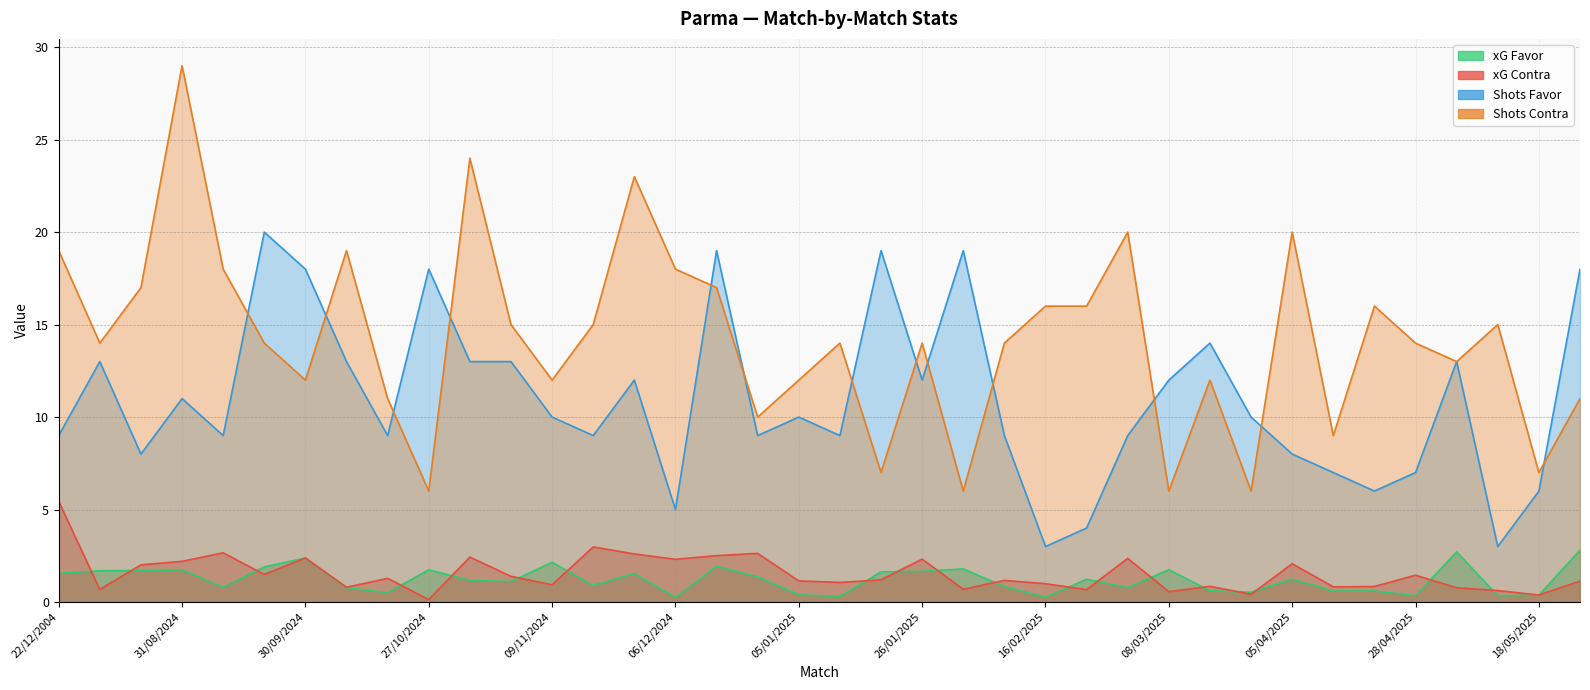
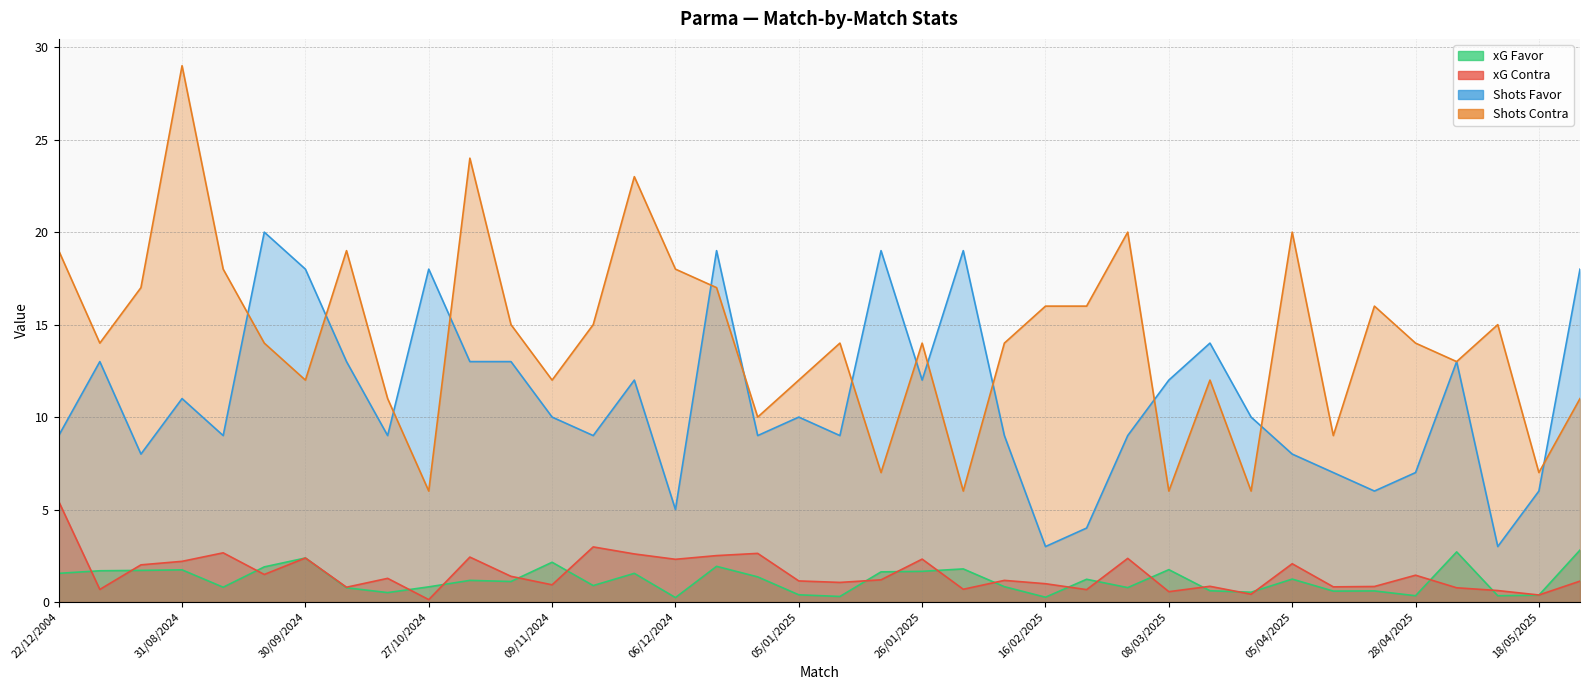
  {
    "xG Favor": {
      "22/12/2004": 1.6,
      "31/08/2024": 1.7,
-     "27/10/2024": 1.7,
+     "27/10/2024": 0.8,
      "09/11/2024": 2.2,
      "06/12/2024": 0.2,
      "05/01/2025": 0.4,
      "26/01/2025": 1.7,
      "16/02/2025": 0.3,
      "08/03/2025": 1.8,
      "05/04/2025": 1.2,
      "28/04/2025": 0.3
    },
    "Shots Favor": {
      "22/12/2004": 9.0,
      "31/08/2024": 11.0,
      "30/09/2024": 18.0,
      "27/10/2024": 18.0,
      "09/11/2024": 10.0,
      "06/12/2024": 5.0,
      "05/01/2025": 10.0,
      "26/01/2025": 12.0,
      "16/02/2025": 3.0,
      "08/03/2025": 12.0,
      "05/04/2025": 8.0,
      "28/04/2025": 7.0,
      "18/05/2025": 6.0
    }
  }
